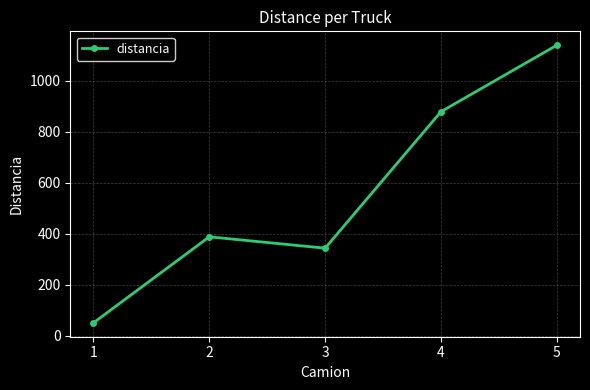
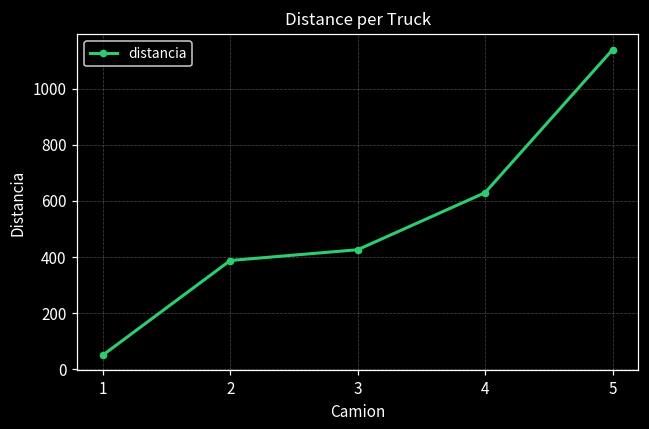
  {
    "1": 50,
    "2": 390,
-   "3": 340,
-   "4": 880,
+   "3": 430,
+   "4": 630,
    "5": 1140
  }
